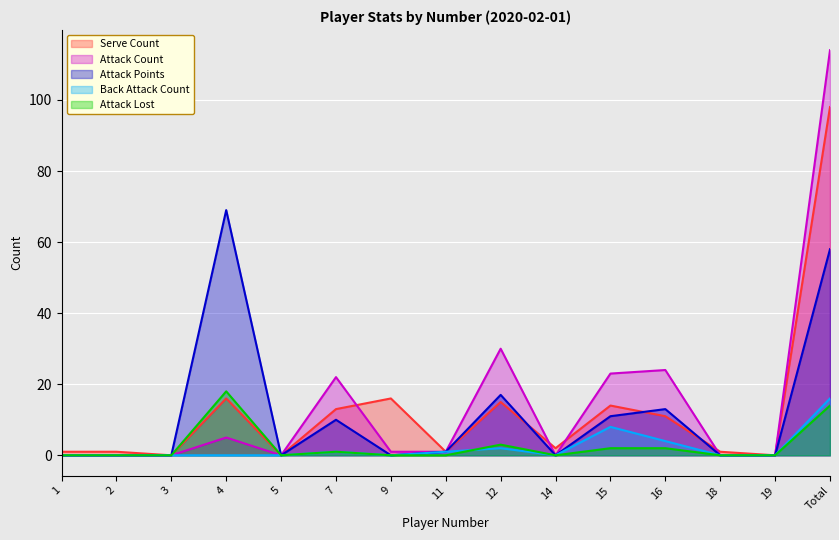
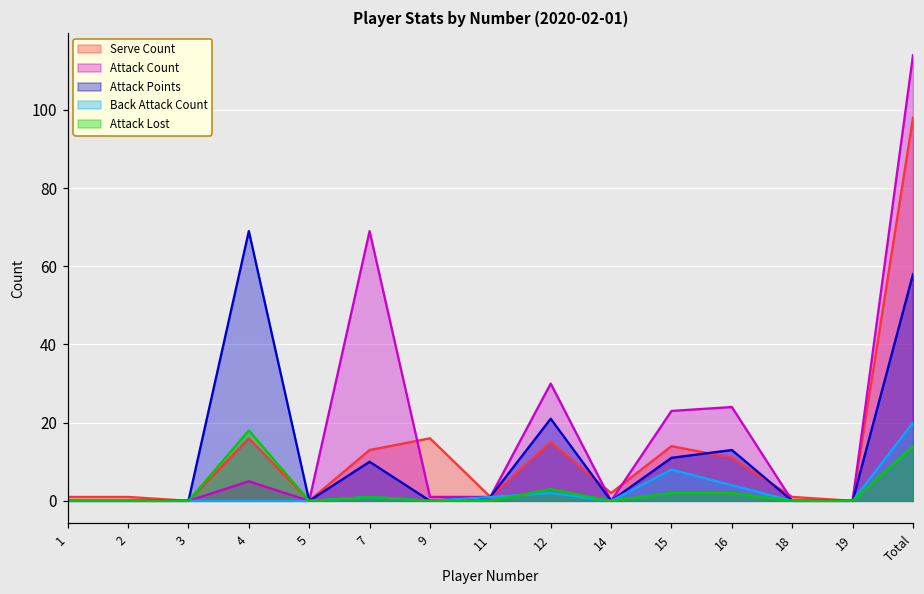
  {
    "Serve Count": {
      "1": 1,
      "2": 1,
      "4": 16,
      "7": 13,
      "9": 16,
      "12": 15,
      "14": 2,
      "15": 14,
      "16": 11,
      "18": 1,
      "Total": 98
    },
    "Attack Count": {
      "4": 5,
-     "7": 22,
+     "7": 69,
      "9": 1,
      "12": 30,
      "15": 23,
      "16": 24,
      "Total": 114
    },
    "Attack Points": {
      "4": 69,
      "7": 10,
-     "12": 17,
+     "12": 21,
      "15": 11,
      "16": 13,
      "Total": 58
    },
    "Back Attack Count": {
      "4": 0,
      "12": 2,
      "15": 8,
      "16": 4,
-     "Total": 16
+     "Total": 20
    },
    "Attack Lost": {
      "4": 18,
      "11": 0,
      "12": 3,
      "15": 2,
      "16": 2,
      "Total": 14
    }
  }
